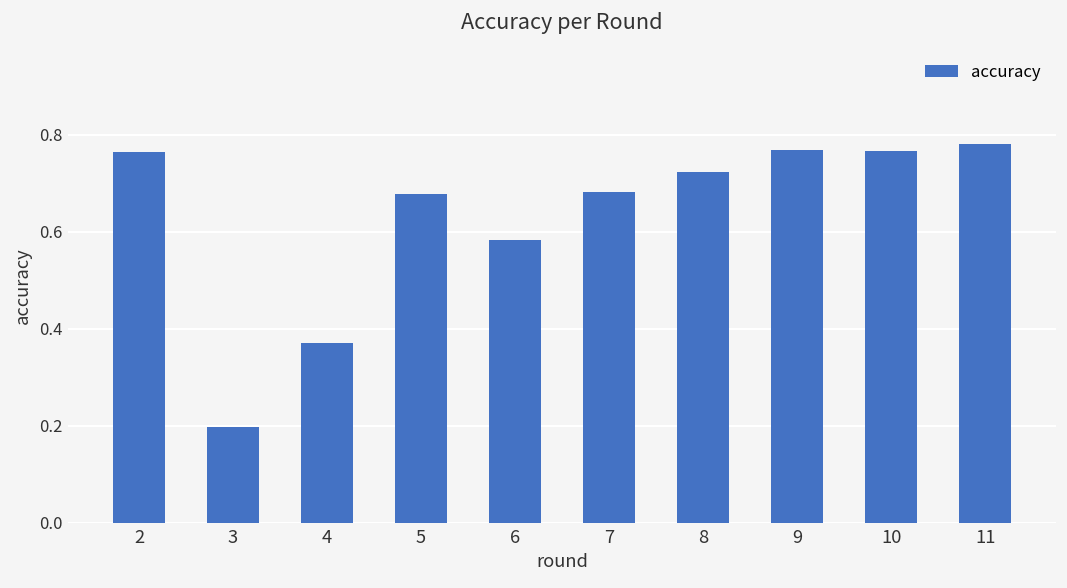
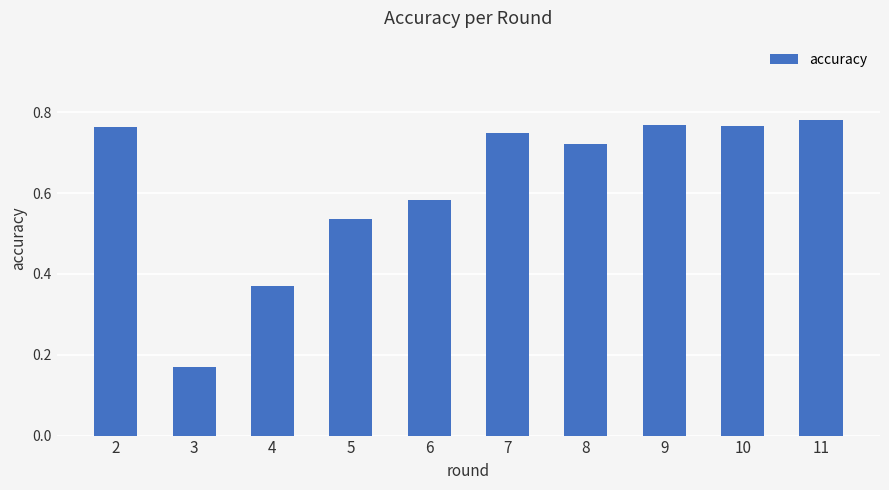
  {
    "2": 0.76,
-   "3": 0.20,
+   "3": 0.17,
    "4": 0.37,
-   "5": 0.68,
+   "5": 0.54,
    "6": 0.58,
-   "7": 0.68,
+   "7": 0.75,
    "8": 0.72,
    "9": 0.77,
    "10": 0.77,
    "11": 0.78
  }
